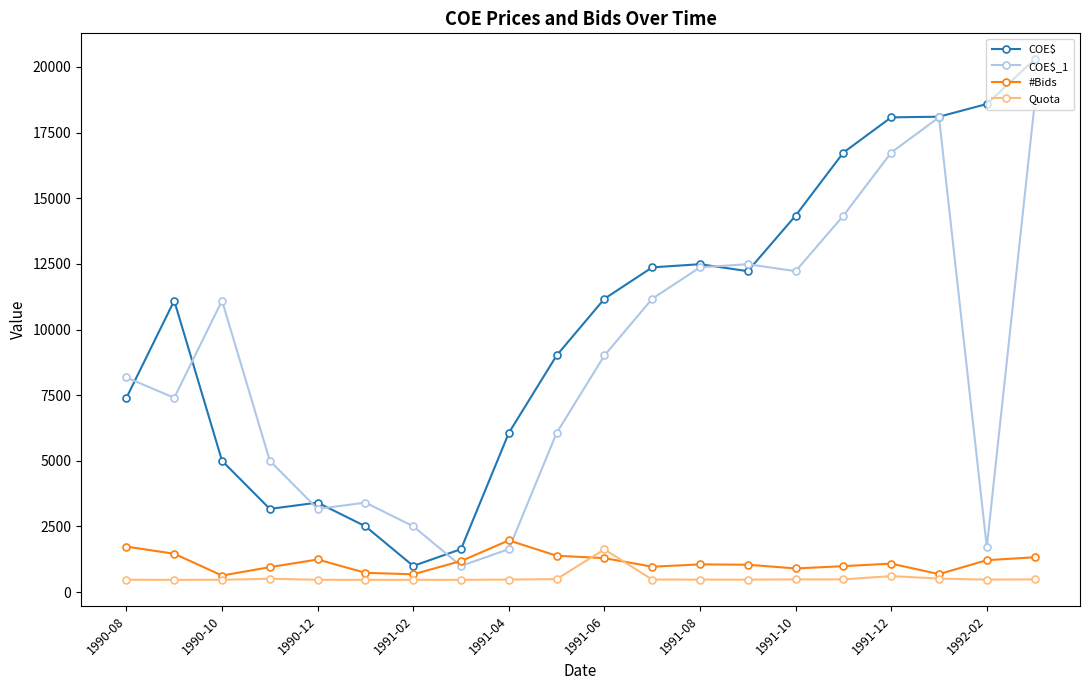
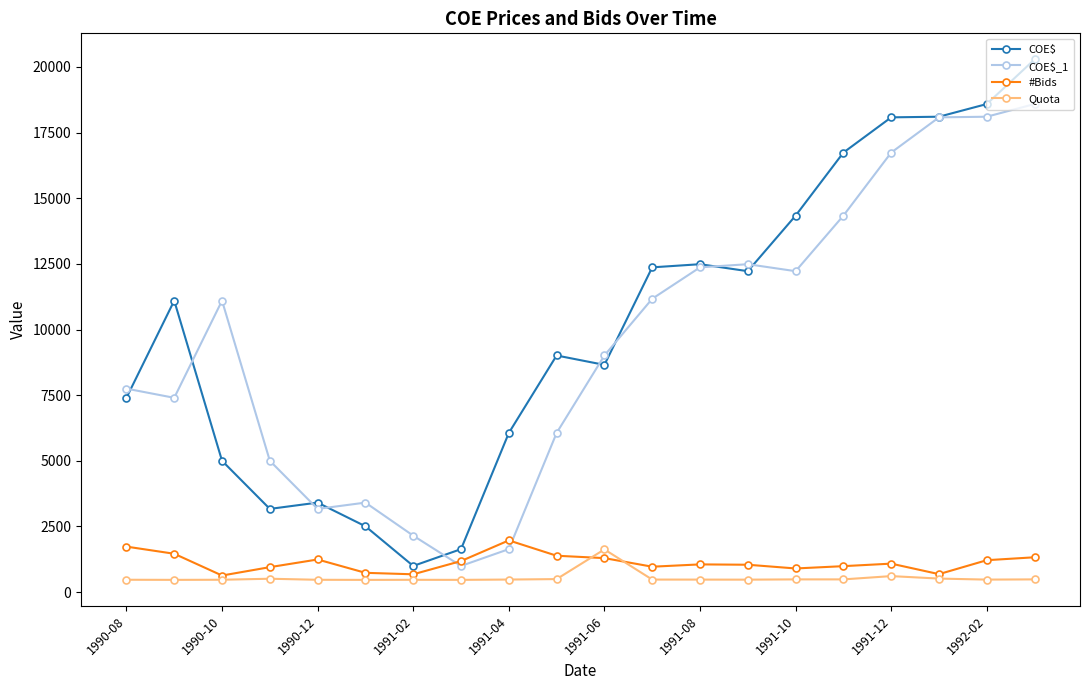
  {
    "COE$": {
      "1990-08": 7400,
      "1990-10": 5000,
      "1990-12": 3400,
      "1991-02": 1000,
      "1991-04": 6100,
-     "1991-06": 11200,
+     "1991-06": 8700,
      "1991-08": 12500,
      "1991-10": 14300,
      "1991-12": 18100
    },
    "COE$_1": {
-     "1990-08": 8200,
+     "1990-08": 7800,
      "1990-10": 11100,
      "1990-12": 3200,
-     "1991-02": 2500,
+     "1991-02": 2200,
      "1991-04": 1600,
      "1991-06": 9000,
      "1991-08": 12400,
      "1991-10": 12200,
      "1991-12": 16700,
-     "1992-02": 1700
+     "1992-02": 18100
    },
    "#Bids": {
      "1990-08": 1700,
      "1990-10": 600,
      "1990-12": 1200,
      "1991-02": 700,
      "1991-04": 2000,
      "1991-06": 1300,
      "1991-08": 1100,
      "1991-10": 900,
      "1991-12": 1100,
      "1992-02": 1200
    },
    "Quota": {
      "1990-08": 500,
      "1990-10": 500,
      "1990-12": 500,
      "1991-02": 500,
      "1991-04": 500,
      "1991-06": 1600,
      "1991-08": 500,
      "1991-10": 500,
      "1991-12": 600,
      "1992-02": 500
    }
  }
